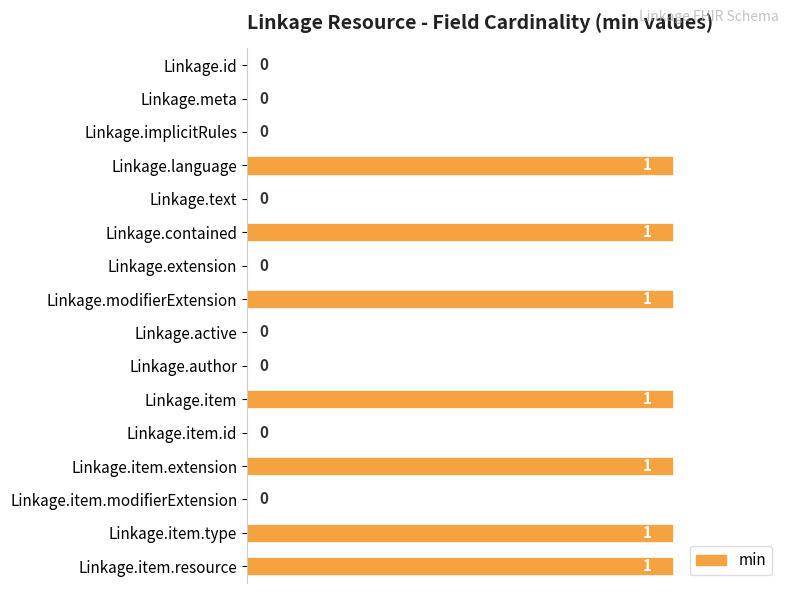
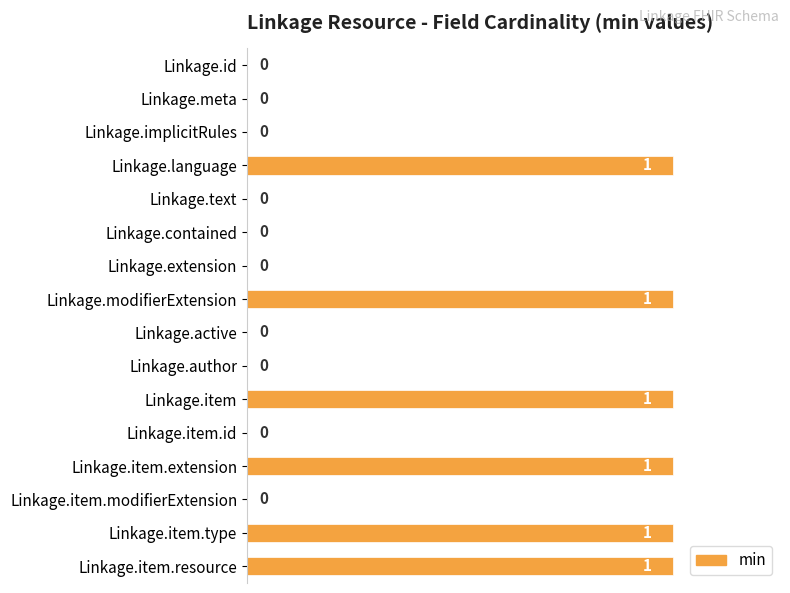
  {
    "Linkage.id": 0,
    "Linkage.meta": 0,
    "Linkage.implicitRules": 0,
    "Linkage.language": 1,
    "Linkage.text": 0,
-   "Linkage.contained": 1,
+   "Linkage.contained": 0,
    "Linkage.extension": 0,
    "Linkage.modifierExtension": 1,
    "Linkage.active": 0,
    "Linkage.author": 0,
    "Linkage.item": 1,
    "Linkage.item.id": 0,
    "Linkage.item.extension": 1,
    "Linkage.item.modifierExtension": 0,
    "Linkage.item.type": 1,
    "Linkage.item.resource": 1
  }
